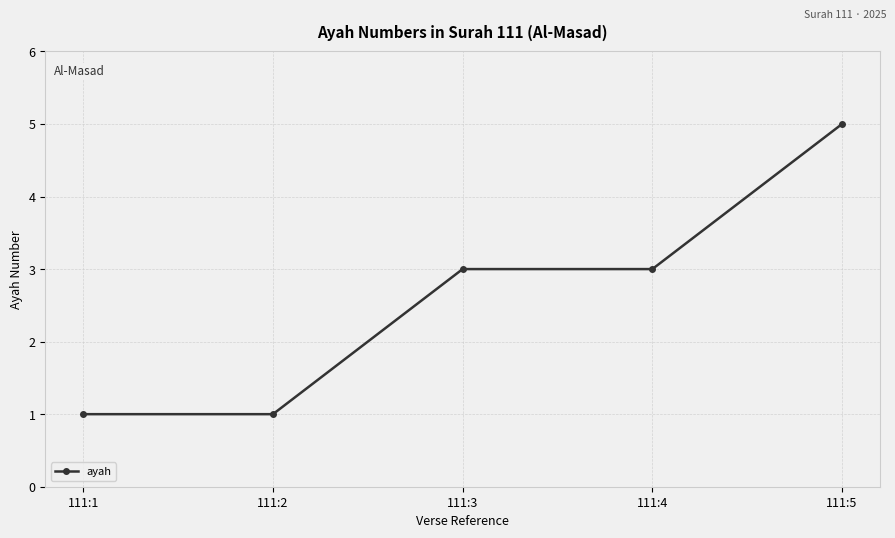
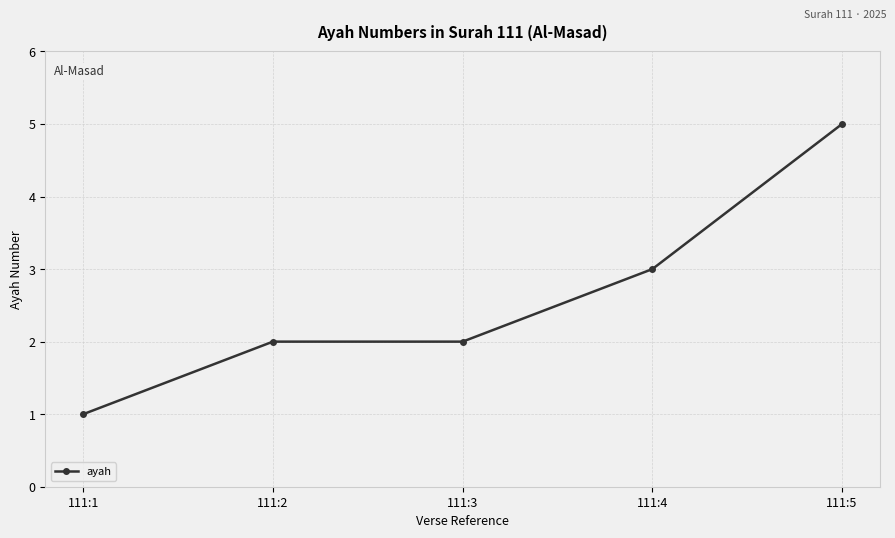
  {
    "111:1": 1,
-   "111:2": 1,
-   "111:3": 3,
+   "111:2": 2,
+   "111:3": 2,
    "111:4": 3,
    "111:5": 5
  }
